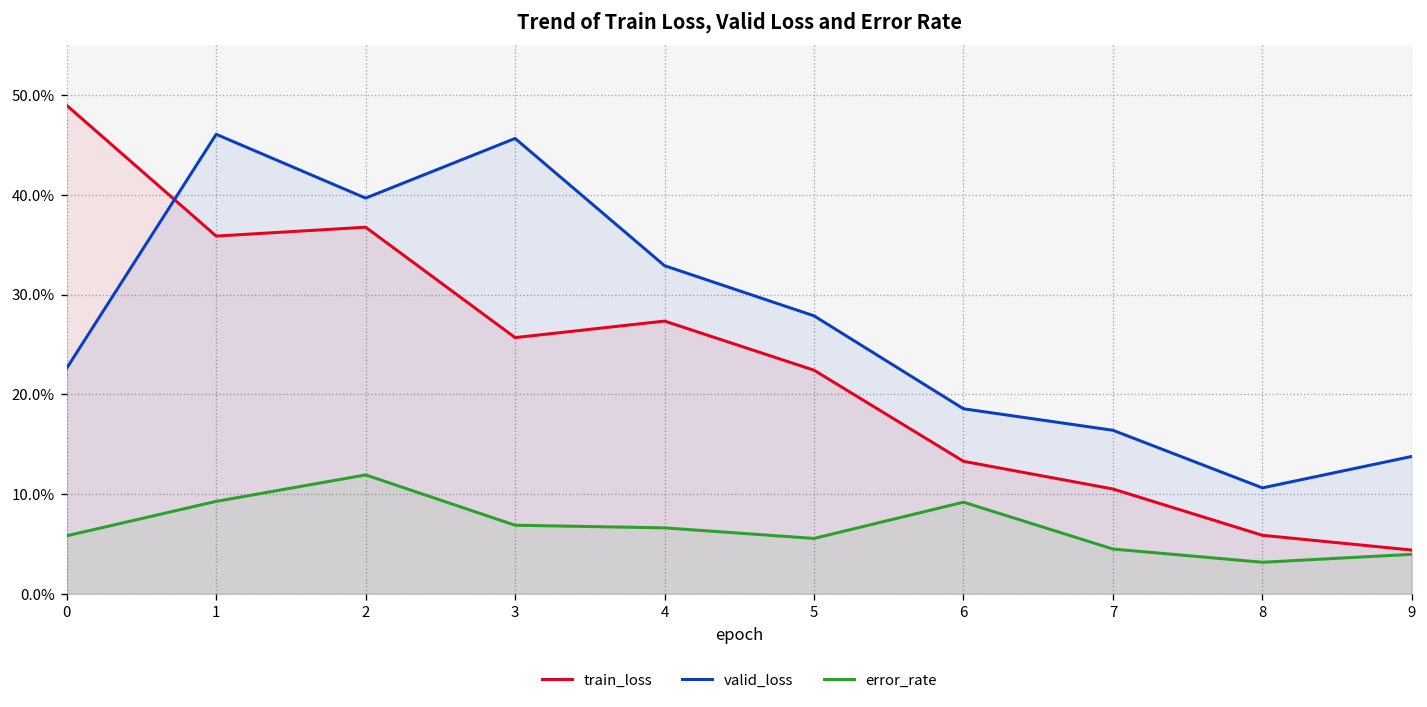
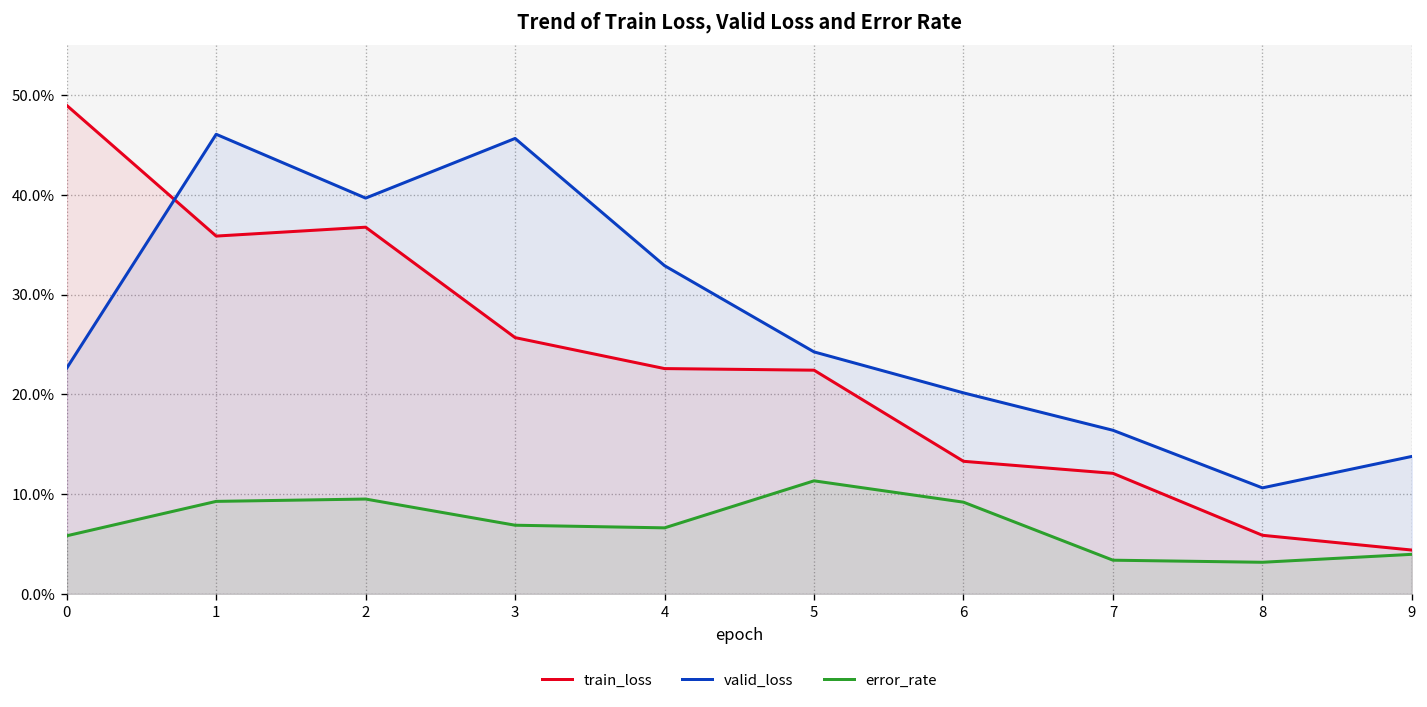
  {
    "train_loss": {
      "0": "49%",
      "1": "36%",
      "2": "37%",
      "3": "26%",
-     "4": "27%",
+     "4": "23%",
      "5": "22%",
      "6": "13%",
-     "7": "11%",
+     "7": "12%",
      "8": "6%",
      "9": "4%"
    },
    "valid_loss": {
      "0": "23%",
      "1": "46%",
      "2": "40%",
      "3": "46%",
      "4": "33%",
-     "5": "28%",
-     "6": "19%",
+     "5": "24%",
+     "6": "20%",
      "7": "16%",
      "8": "11%",
      "9": "14%"
    },
    "error_rate": {
      "0": "6%",
      "1": "9%",
-     "2": "12%",
+     "2": "10%",
      "3": "7%",
      "4": "7%",
-     "5": "6%",
+     "5": "11%",
      "6": "9%",
-     "7": "5%",
+     "7": "3%",
      "8": "3%",
      "9": "4%"
    }
  }
